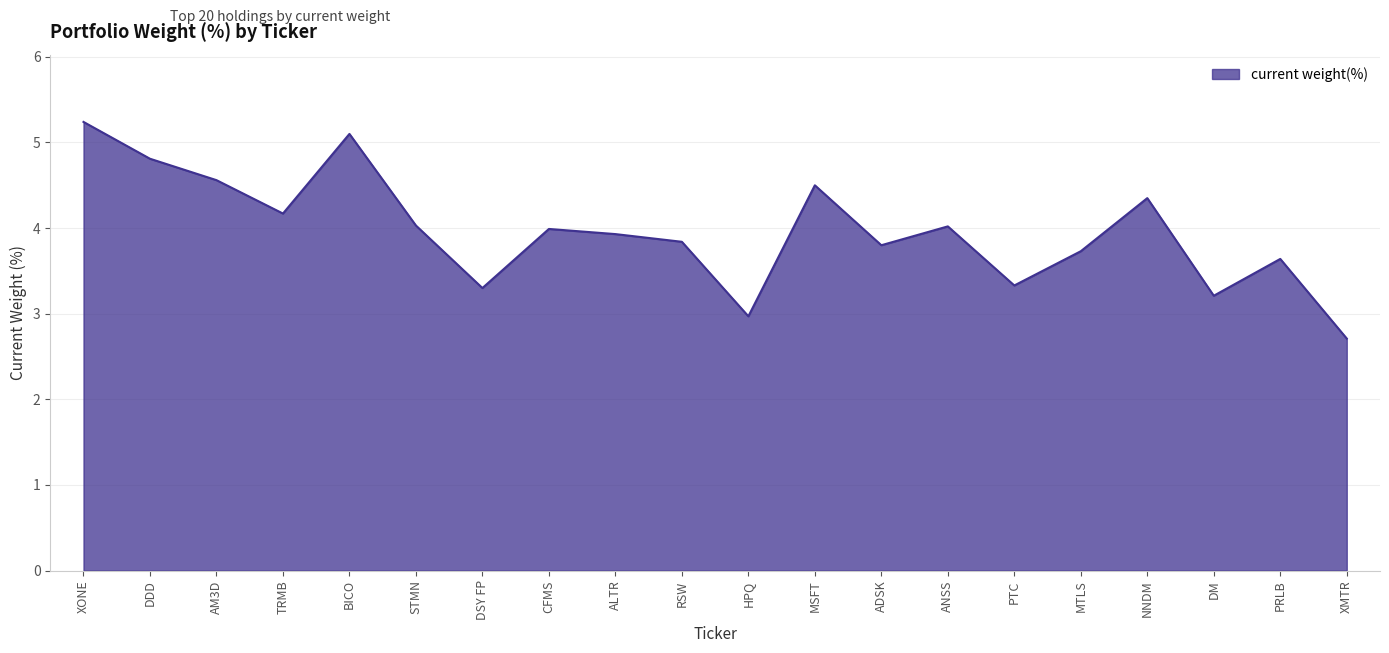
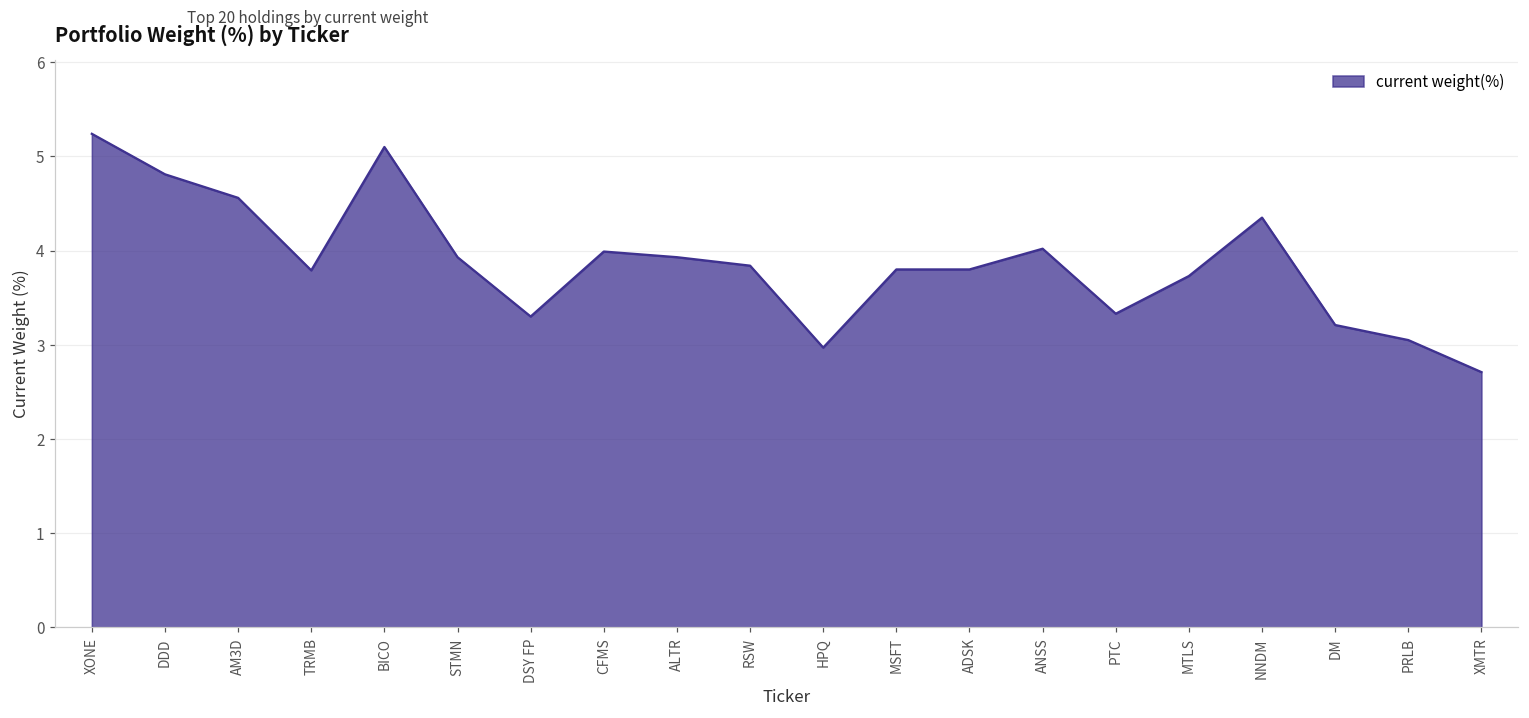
  {
    "XONE": 5.2,
    "DDD": 4.8,
    "AM3D": 4.6,
-   "TRMB": 4.2,
+   "TRMB": 3.8,
    "BICO": 5.1,
-   "STMN": 4.0,
+   "STMN": 3.9,
    "DSY FP": 3.3,
    "CFMS": 4.0,
    "ALTR": 3.9,
    "RSW": 3.8,
    "HPQ": 3.0,
-   "MSFT": 4.5,
+   "MSFT": 3.8,
    "ADSK": 3.8,
    "ANSS": 4.0,
    "PTC": 3.3,
    "MTLS": 3.7,
    "NNDM": 4.4,
    "DM": 3.2,
-   "PRLB": 3.6,
+   "PRLB": 3.1,
    "XMTR": 2.7
  }
